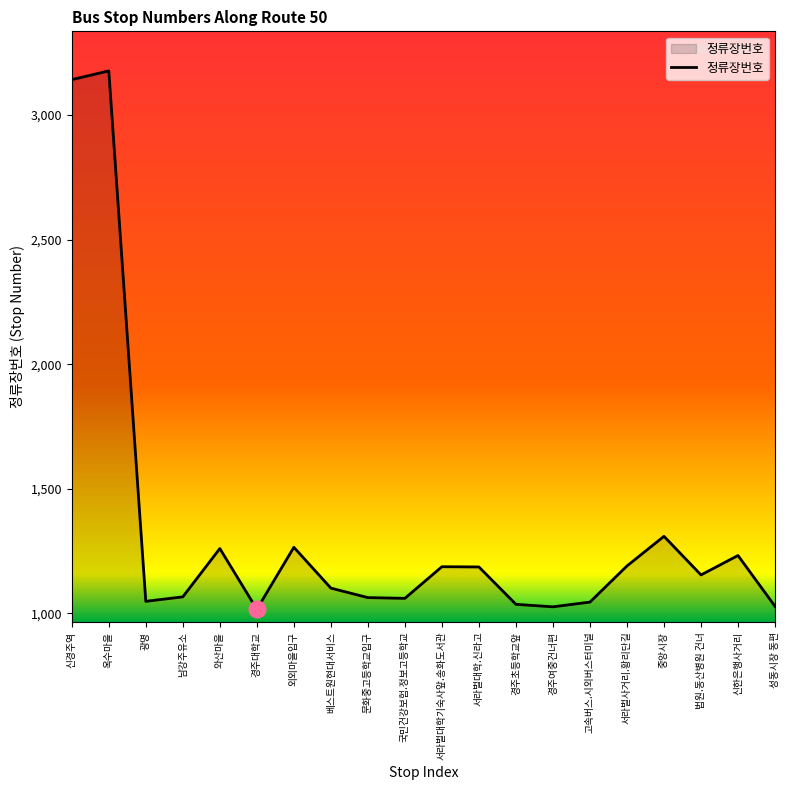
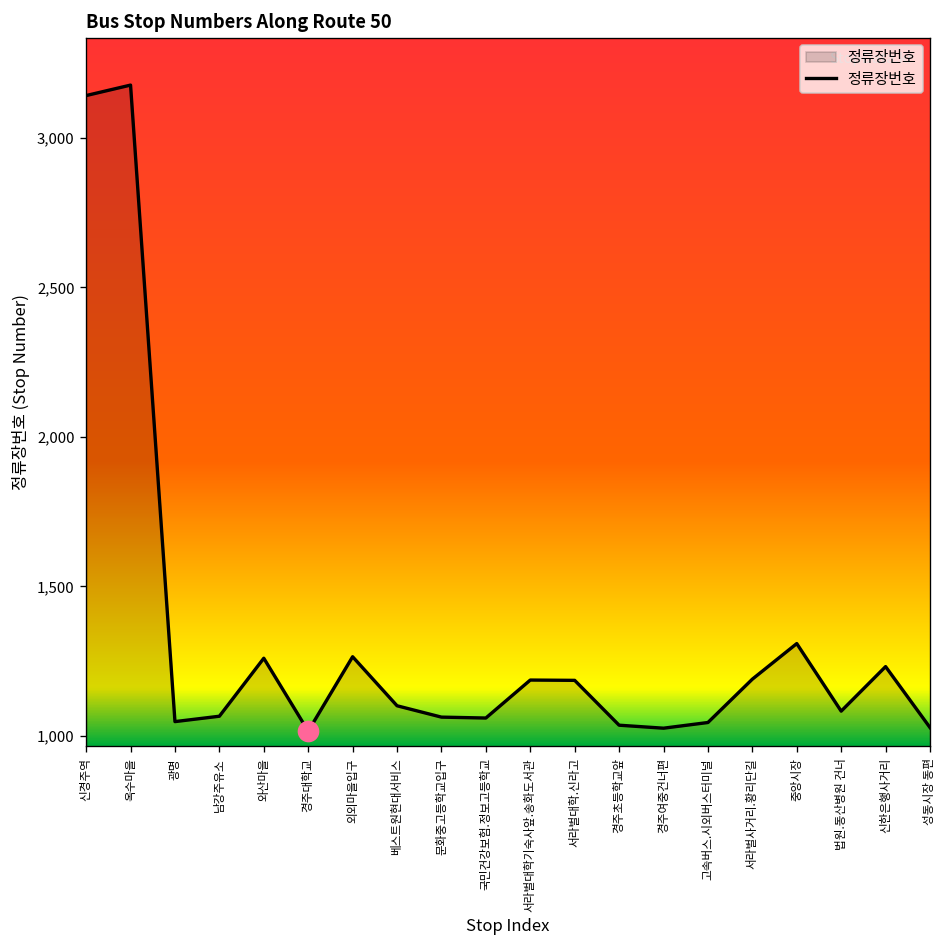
  {
    "정류장번호": {
      "신경주역": "3,140",
      "옥수마을": "3,180",
      "광명": "1,050",
      "남강주유소": "1,070",
      "와산마을": "1,260",
      "외외마을입구": "1,270",
      "베스트원현대서비스": "1,100",
      "문화중고등학교입구": "1,060",
      "국민건강보험.정보고등학교": "1,060",
      "서라벌대학기숙사앞.송화도서관": "1,190",
      "서라벌대학.신라고": "1,190",
      "경주초등학교앞": "1,040",
      "경주여중건너편": "1,030",
      "고속버스.시외버스터미널": "1,050",
      "서라벌사거리.황리단길": "1,190",
      "중앙시장": "1,310",
-     "법원.동산병원 건너": "1,150",
+     "법원.동산병원 건너": "1,080",
      "신한은행사거리": "1,230",
      "성동시장 동편": "1,030"
    }
  }
